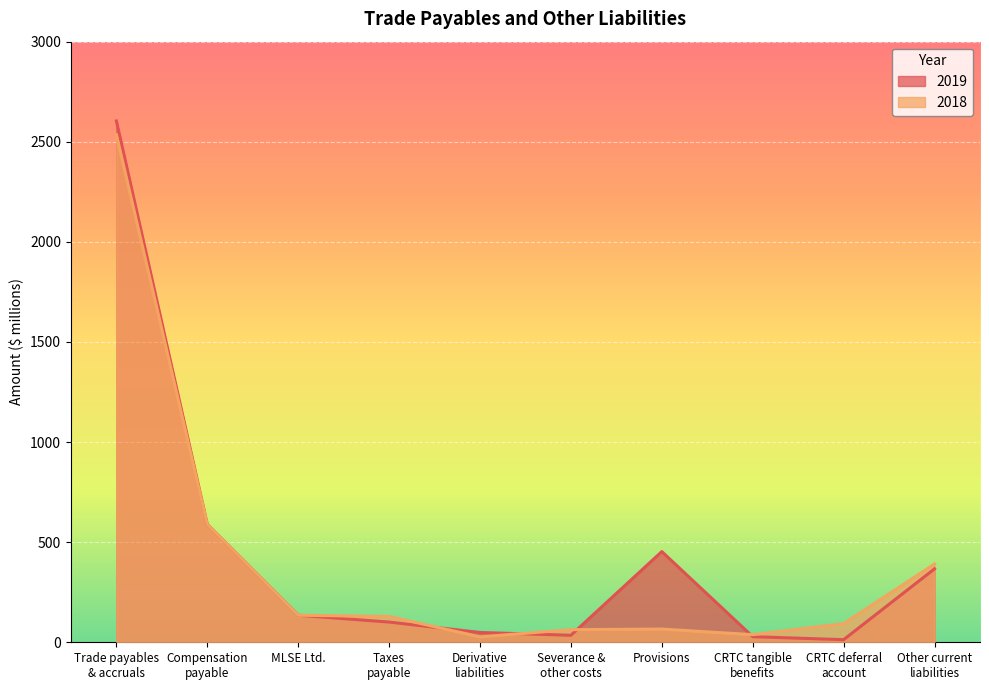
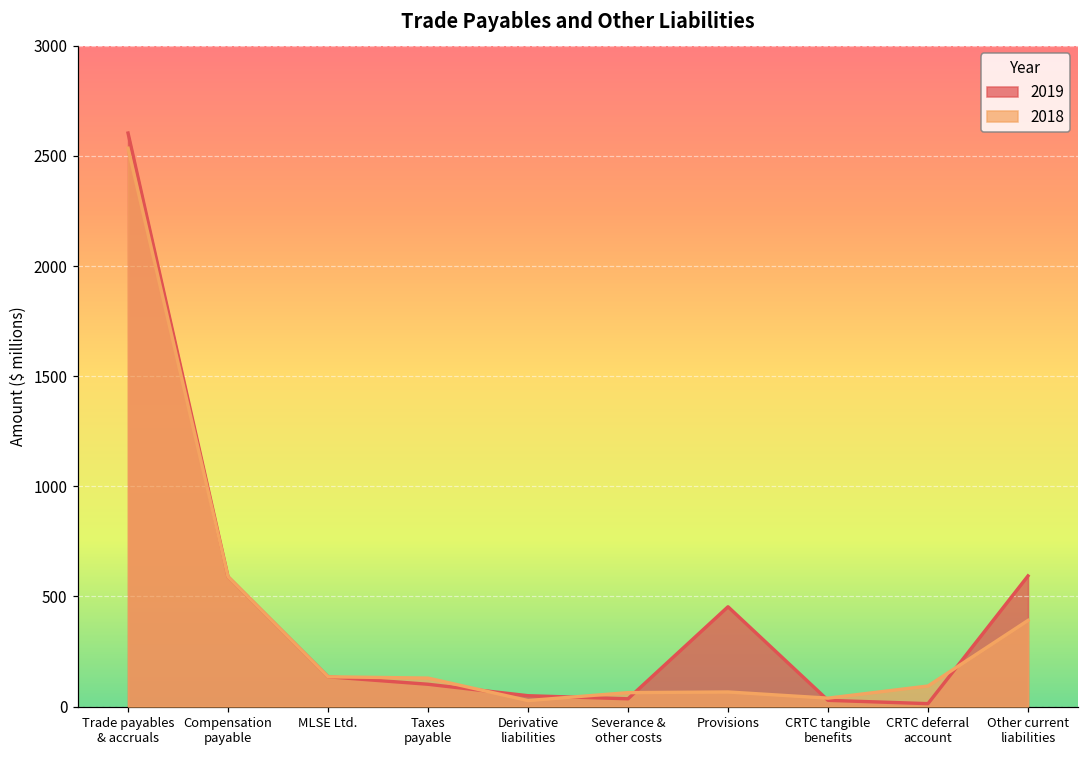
  {
    "2019": {
      "Trade payables & accruals": 2600,
      "Taxes payable": 100,
      "Derivative liabilities": 50,
      "Severance & other costs": 40,
      "Provisions": 450,
      "CRTC deferral account": 10,
-     "Other current liabilities": 370
+     "Other current liabilities": 590
    },
    "2018": {
      "Trade payables & accruals": 2540,
      "Taxes payable": 130,
      "Derivative liabilities": 30,
      "Severance & other costs": 60,
      "Provisions": 70,
      "CRTC deferral account": 90,
      "Other current liabilities": 390
    }
  }
